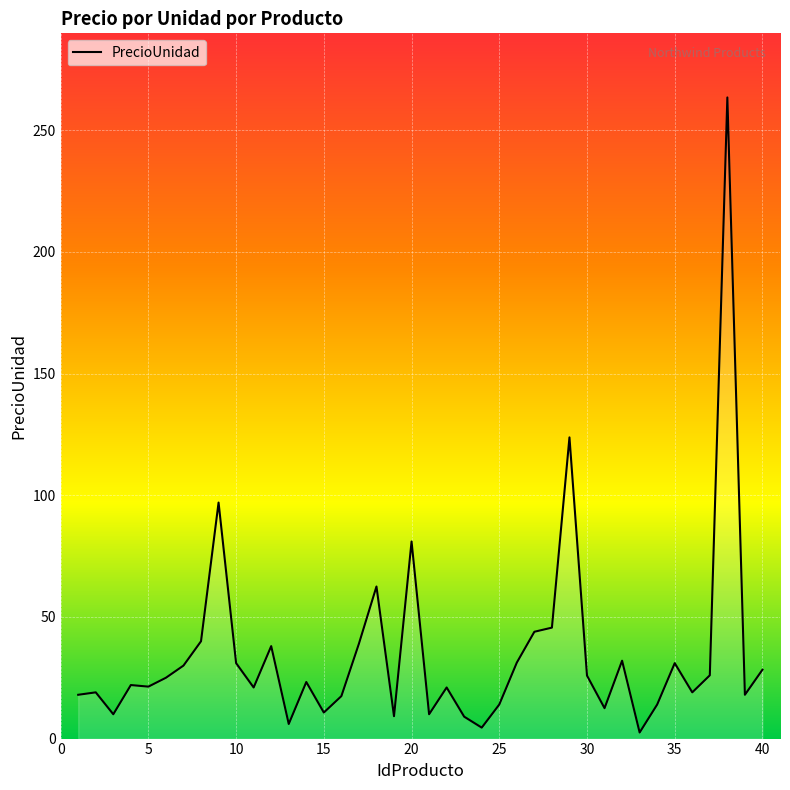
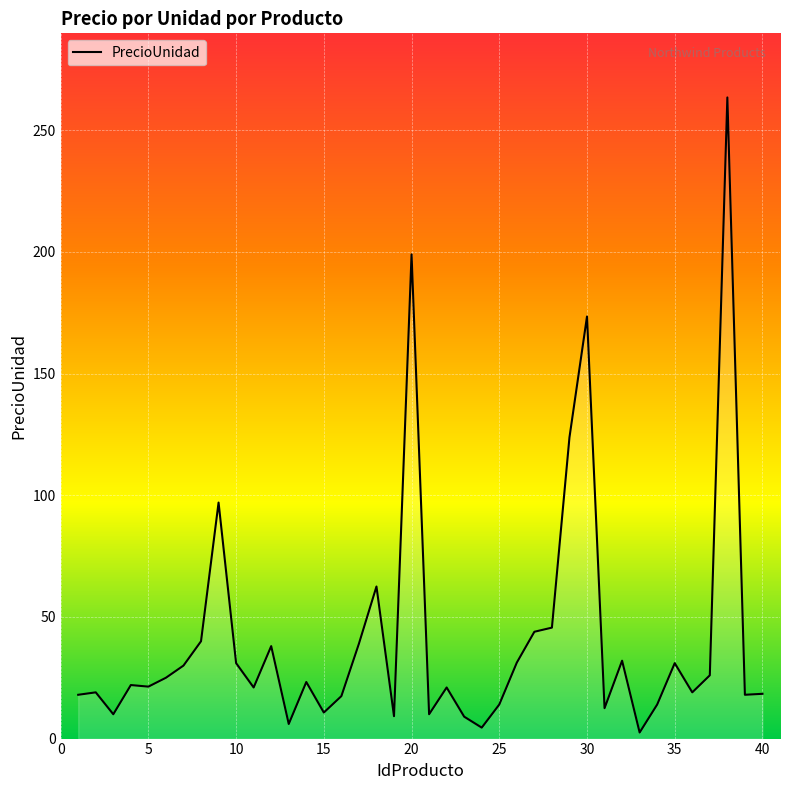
  {
    "5": 21,
    "10": 31,
    "15": 11,
-   "20": 81,
+   "20": 199,
    "25": 14,
-   "30": 26,
+   "30": 173,
    "35": 31,
-   "40": 28
+   "40": 18
  }
